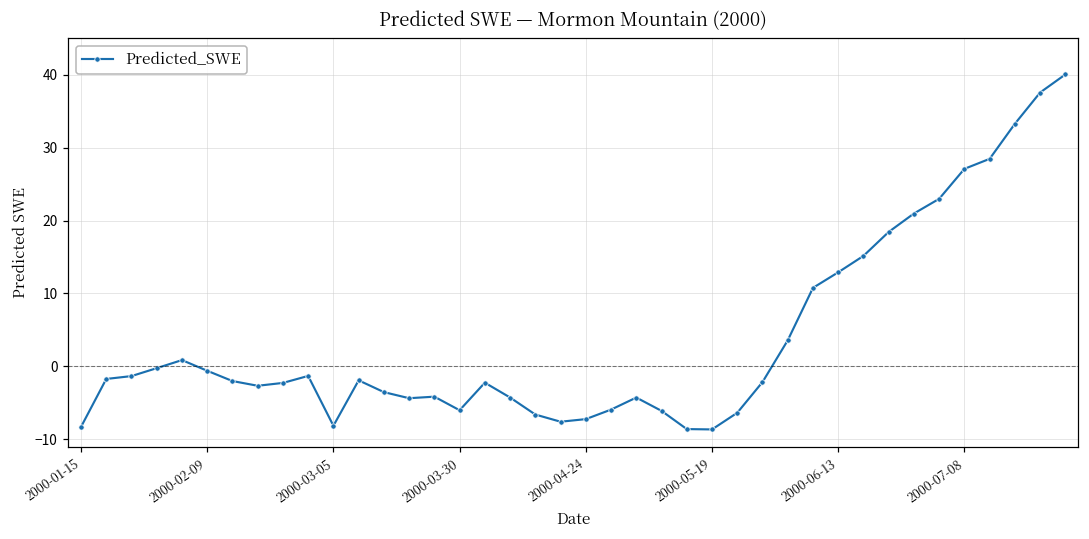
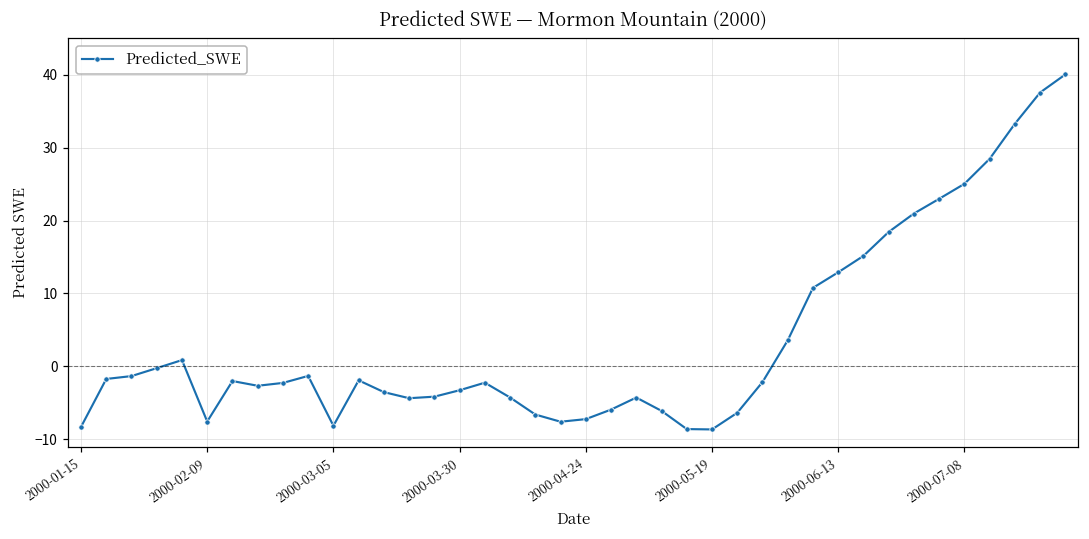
  {
    "2000-01-15": -8,
-   "2000-02-09": -1,
+   "2000-02-09": -8,
    "2000-03-05": -8,
-   "2000-03-30": -6,
+   "2000-03-30": -3,
    "2000-04-24": -7,
    "2000-05-19": -9,
    "2000-06-13": 13,
-   "2000-07-08": 27
+   "2000-07-08": 25
  }
